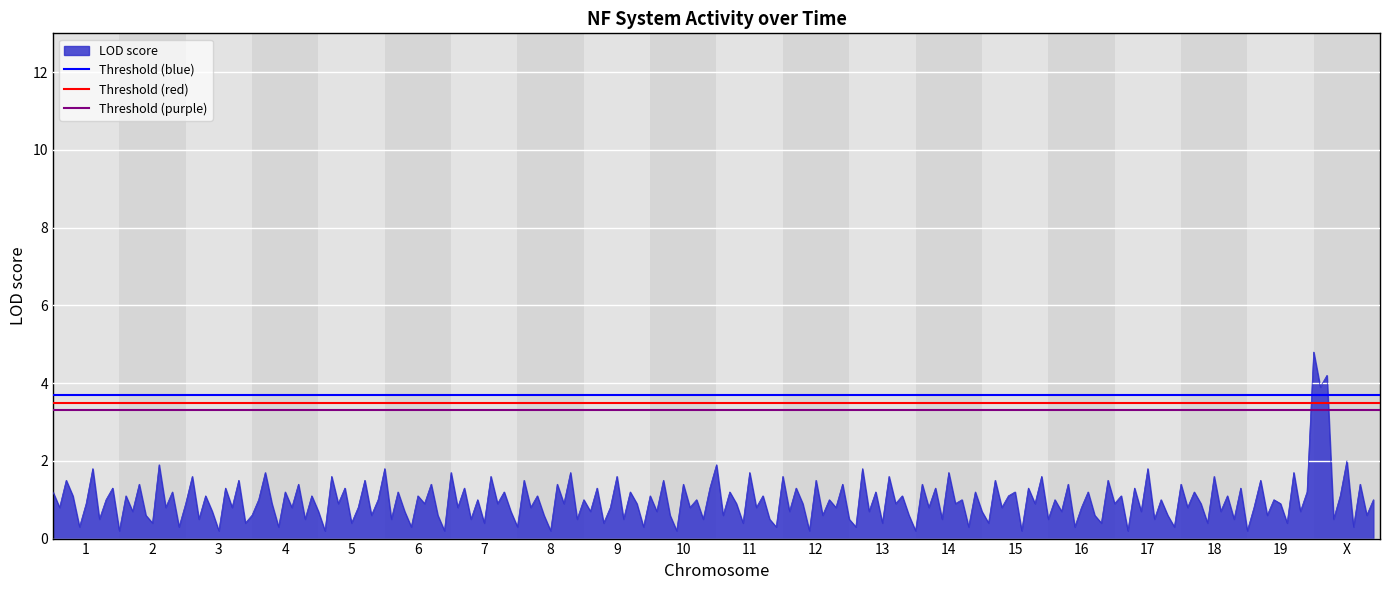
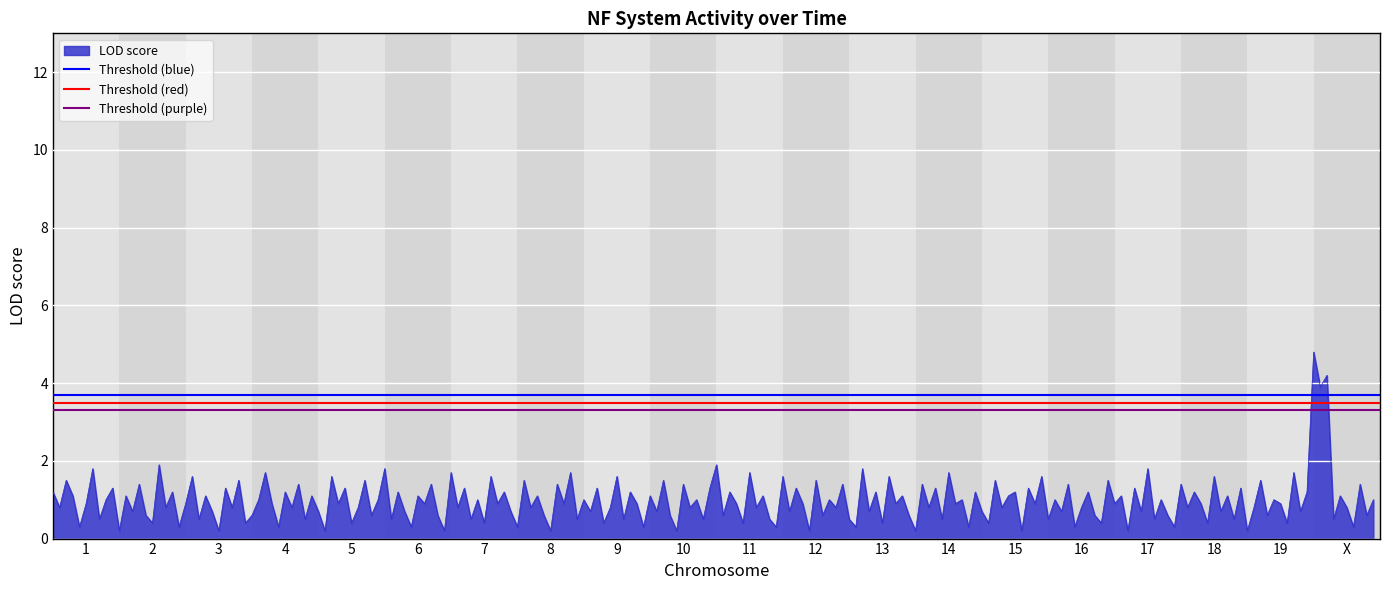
  {
    "5": 0.4,
    "15": 1.2,
-   "X": 2.0
+   "X": 0.8
  }
